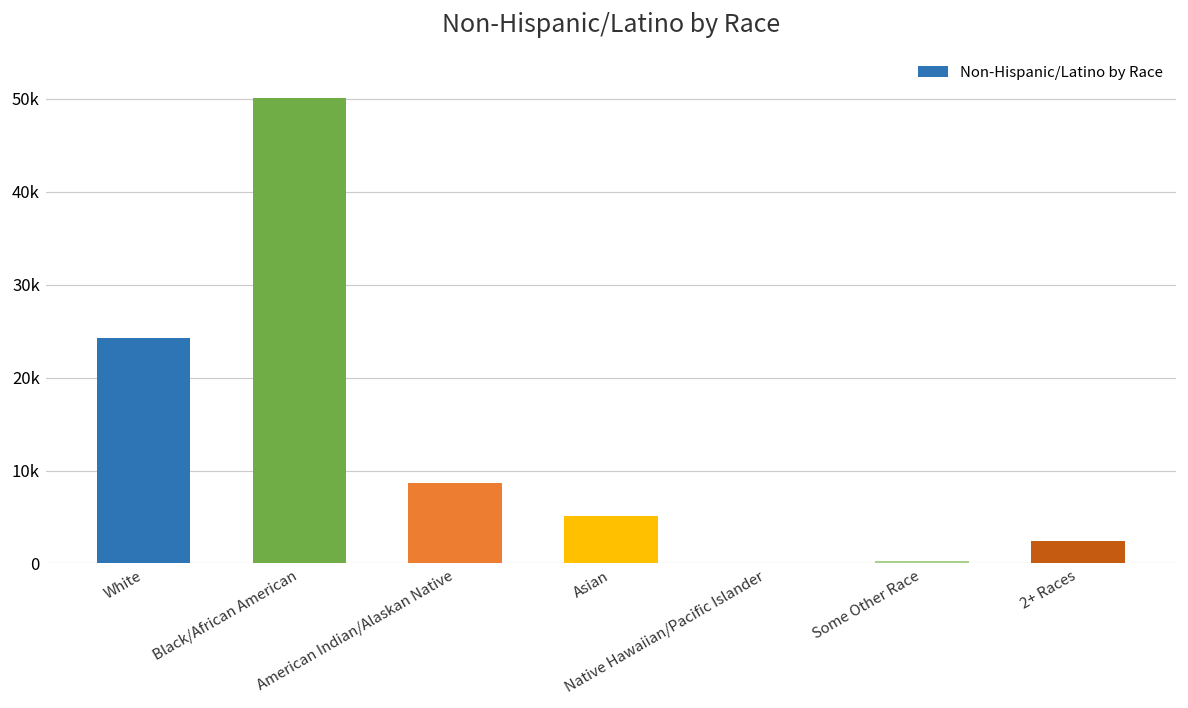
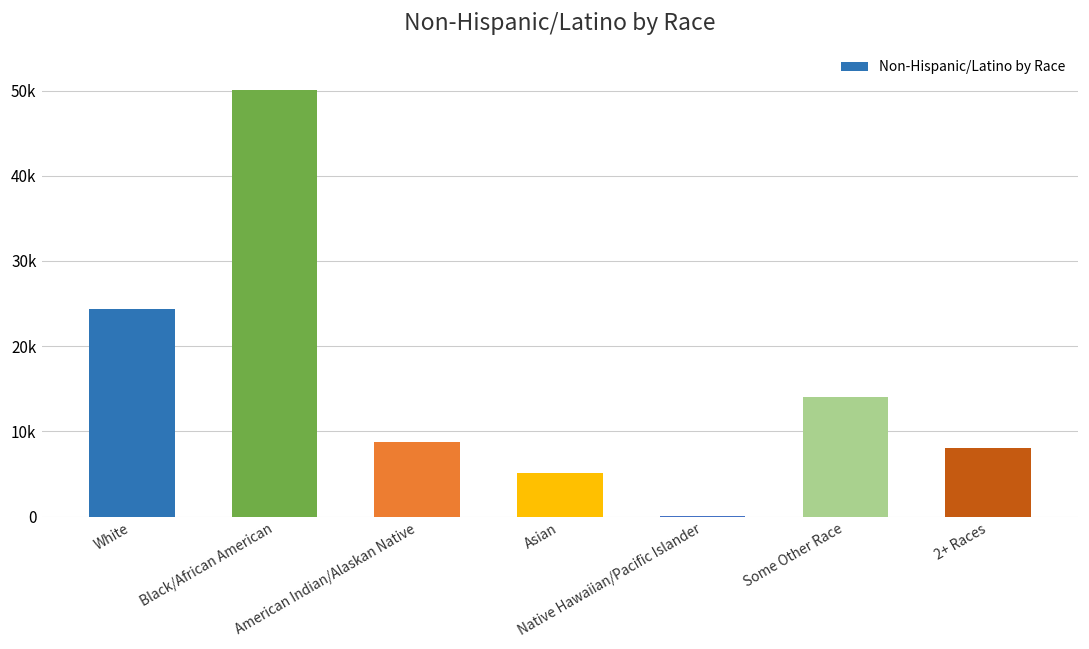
  {
    "White": 24000,
    "Black/African American": 50000,
    "American Indian/Alaskan Native": 9000,
    "Asian": 5000,
-   "Some Other Race": 0,
-   "2+ Races": 2000
+   "Some Other Race": 14000,
+   "2+ Races": 8000
  }
